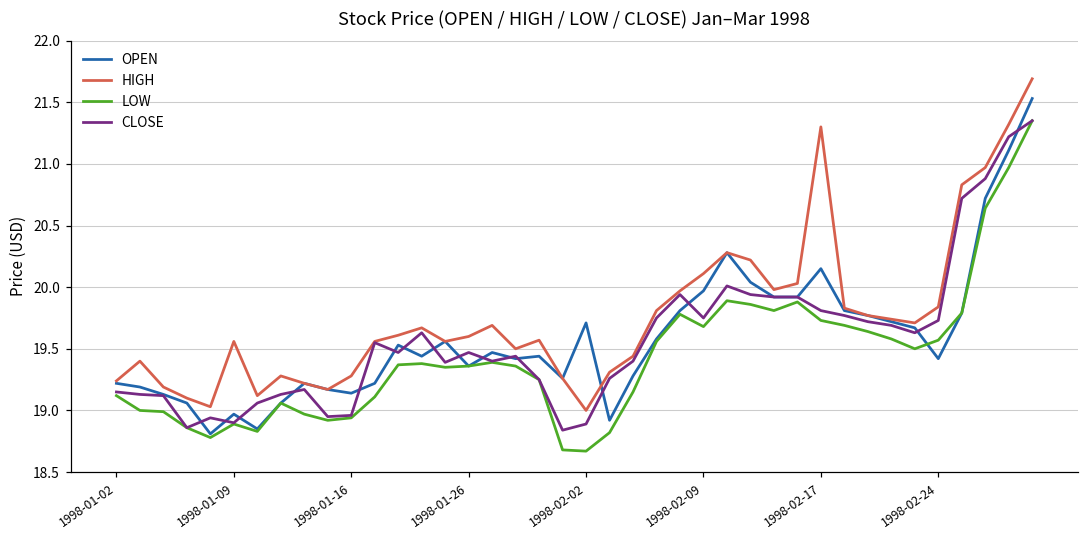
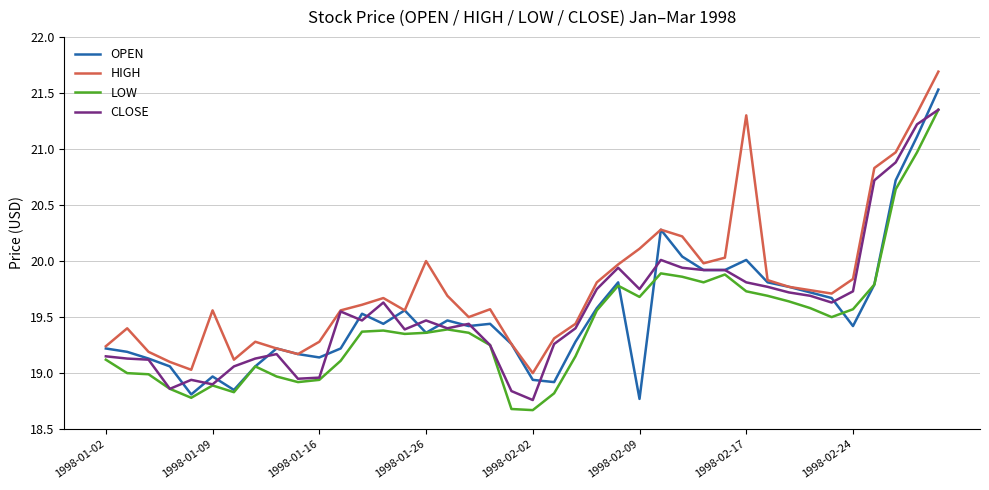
  {
    "OPEN": {
      "1998-01-09": 18.97,
      "1998-01-16": 19.14,
-     "1998-02-02": 19.71,
-     "1998-02-09": 19.97,
-     "1998-02-17": 20.15,
+     "1998-02-02": 18.94,
+     "1998-02-09": 18.77,
+     "1998-02-17": 20.01,
      "1998-02-24": 19.42
    },
    "HIGH": {
      "1998-01-09": 19.56,
      "1998-01-16": 19.3,
-     "1998-01-26": 19.6,
+     "1998-01-26": 20.0,
      "1998-02-02": 19.0,
      "1998-02-09": 20.1,
      "1998-02-17": 21.3,
      "1998-02-24": 19.84
    },
    "LOW": {
      "1998-01-02": 19.12,
      "1998-02-02": 18.67,
      "1998-02-09": 19.68,
      "1998-02-17": 19.73,
      "1998-02-24": 19.57
    },
    "CLOSE": {
      "1998-01-02": 19.15,
      "1998-01-26": 19.47,
-     "1998-02-02": 18.89,
+     "1998-02-02": 18.76,
      "1998-02-09": 19.75,
      "1998-02-17": 19.81,
      "1998-02-24": 19.73
    }
  }
